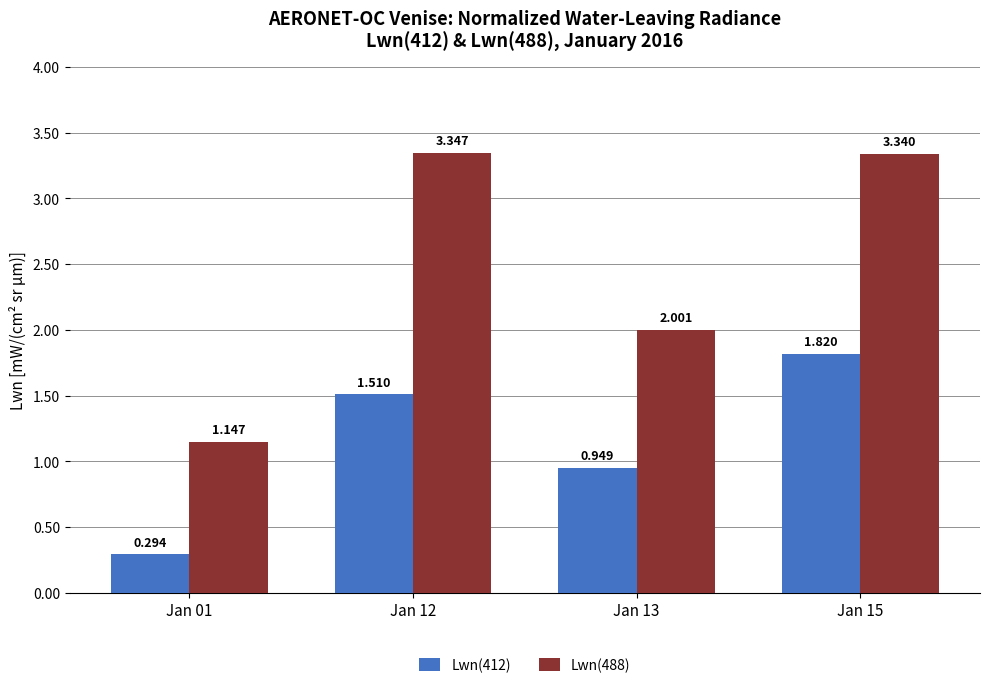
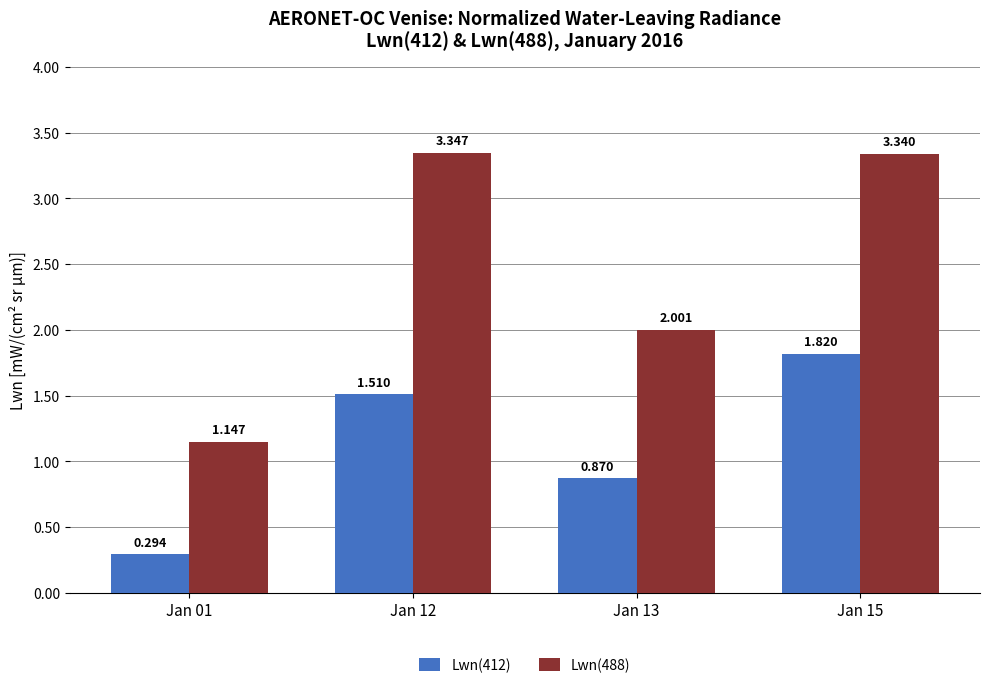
  {
    "Lwn(412)": {
      "Jan 01": 0.294,
      "Jan 12": 1.510,
-     "Jan 13": 0.949,
+     "Jan 13": 0.870,
      "Jan 15": 1.820
    },
    "Lwn(488)": {
      "Jan 01": 1.147,
      "Jan 12": 3.347,
      "Jan 13": 2.001,
      "Jan 15": 3.340
    }
  }
